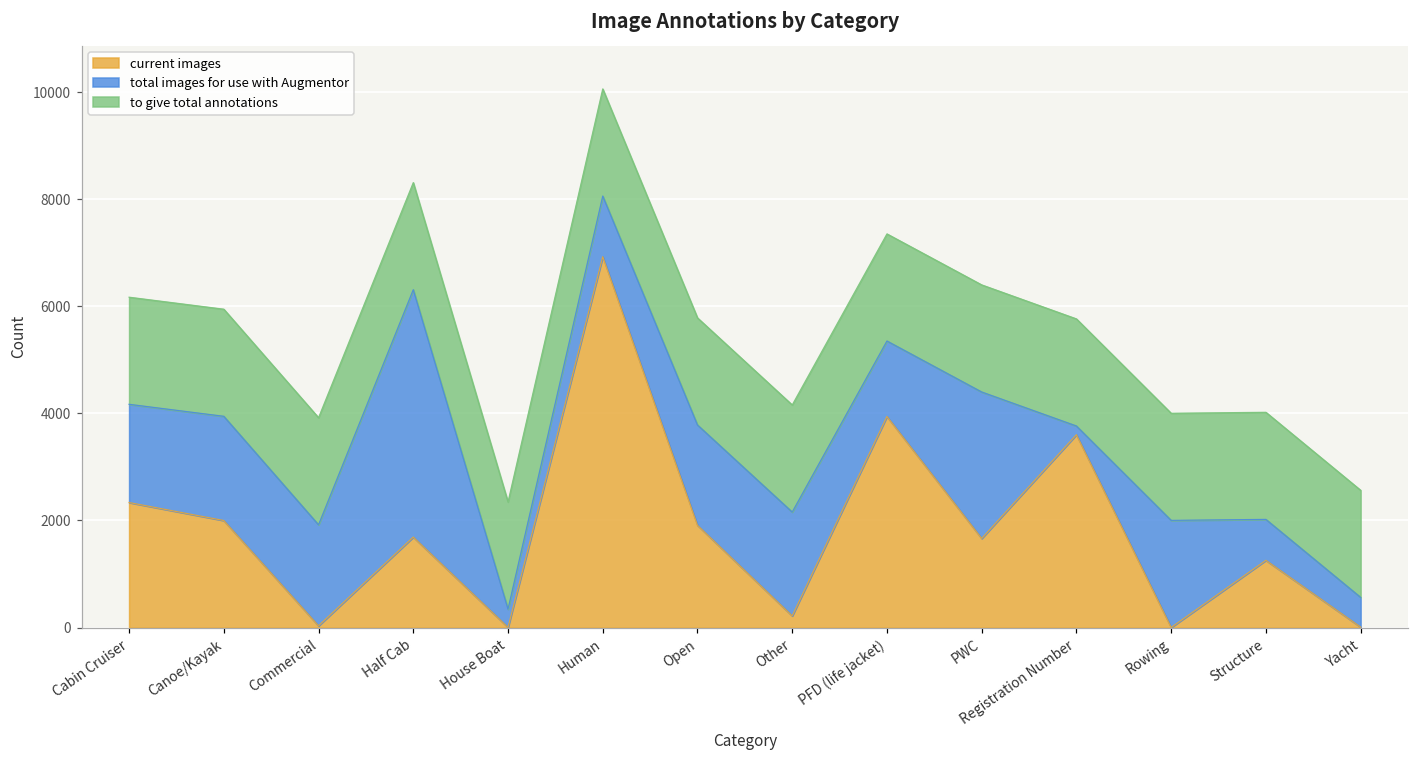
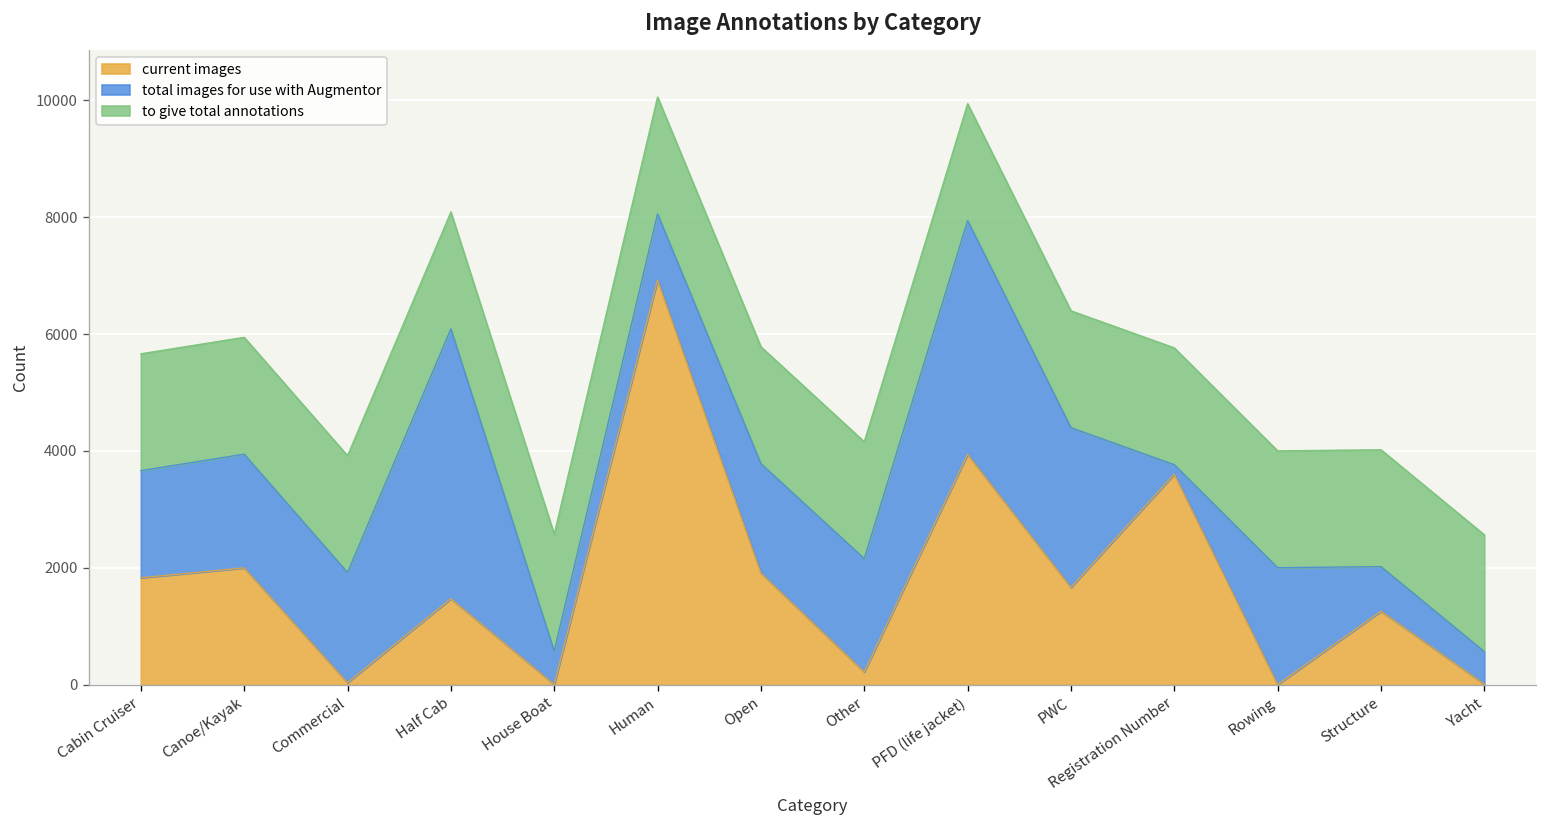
  {
    "current images": {
-     "Cabin Cruiser": 2300,
+     "Cabin Cruiser": 1800,
      "Canoe/Kayak": 2000,
      "Commercial": 0,
-     "Half Cab": 1700,
+     "Half Cab": 1500,
      "House Boat": 0,
      "Human": 6900,
      "Open": 1900,
      "Other": 200,
      "PFD (life jacket)": 3900,
      "PWC": 1700,
      "Registration Number": 3600,
      "Rowing": 0,
      "Structure": 1300,
      "Yacht": 0
    },
    "total images for use with Augmentor": {
      "Cabin Cruiser": 1800,
      "Canoe/Kayak": 1900,
      "Commercial": 1900,
      "Half Cab": 4600,
-     "House Boat": 300,
+     "House Boat": 600,
      "Human": 1100,
      "Open": 1900,
      "Other": 1900,
-     "PFD (life jacket)": 1400,
+     "PFD (life jacket)": 4000,
      "PWC": 2700,
      "Registration Number": 200,
      "Rowing": 2000,
      "Structure": 800,
      "Yacht": 600
    },
    "to give total annotations": {
      "Cabin Cruiser": 2000,
      "Canoe/Kayak": 2000,
      "Commercial": 2000,
      "Half Cab": 2000,
      "House Boat": 2000,
      "Human": 2000,
      "Open": 2000,
      "Other": 2000,
      "PFD (life jacket)": 2000,
      "PWC": 2000,
      "Registration Number": 2000,
      "Rowing": 2000,
      "Structure": 2000,
      "Yacht": 2000
    }
  }
